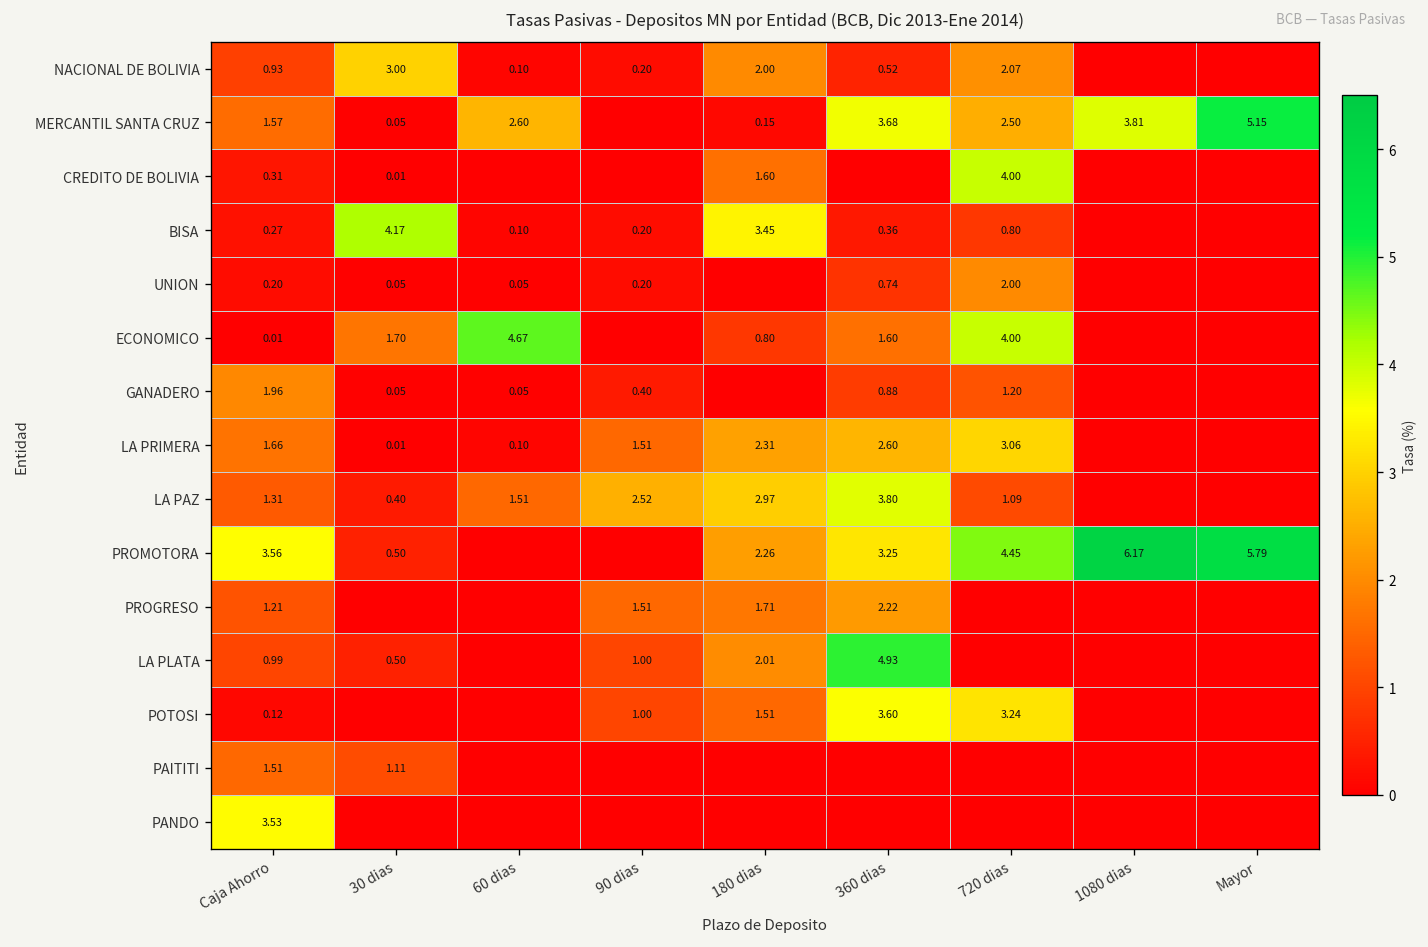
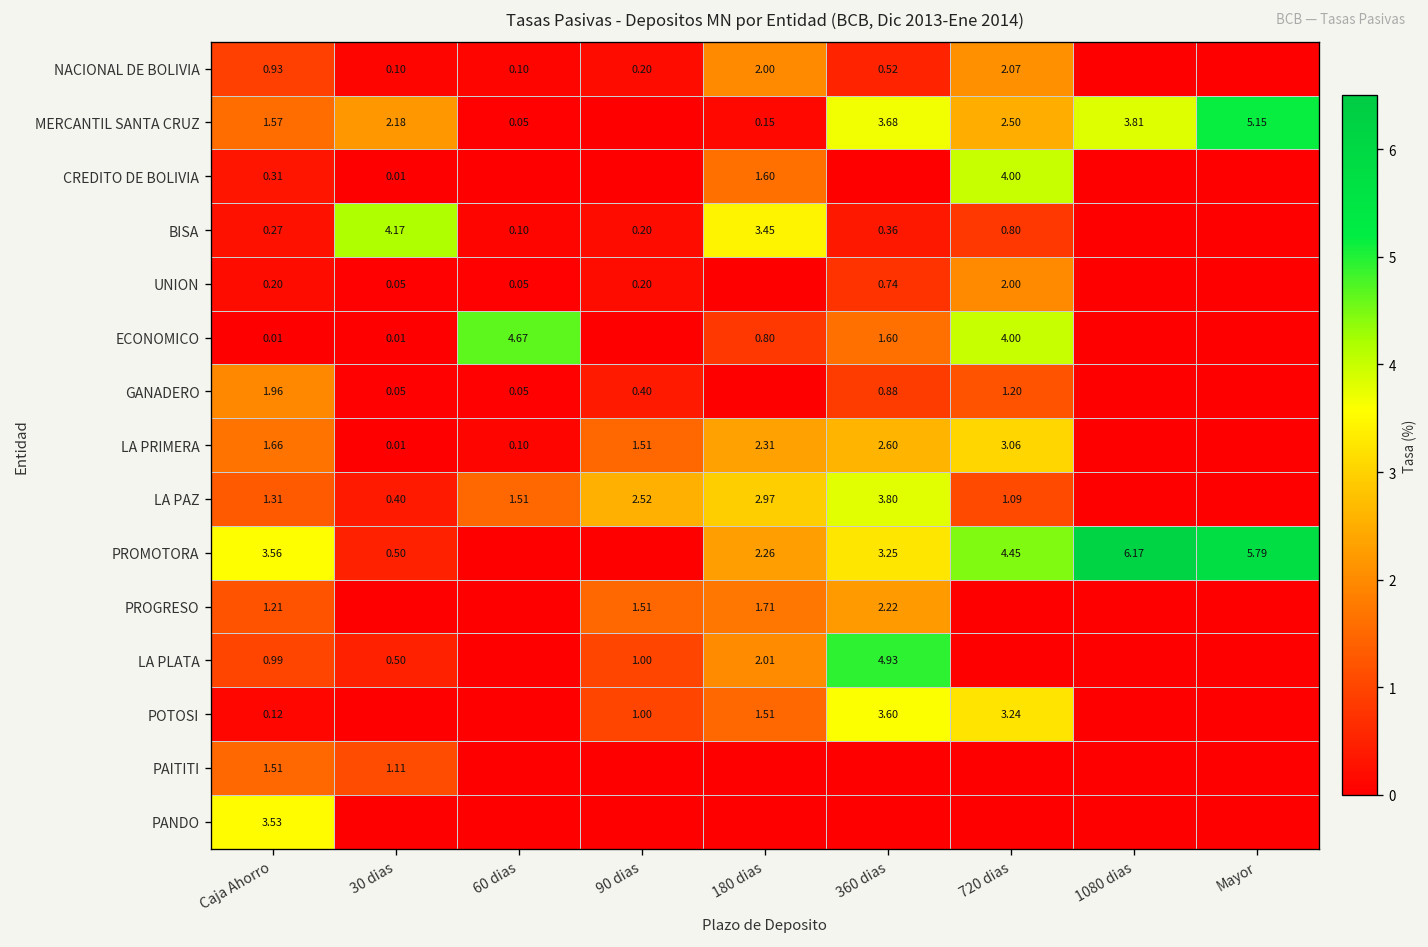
  {
    "NACIONAL DE BOLIVIA": {
      "Caja Ahorro": 0.93,
-     "30 dias": 3.00,
+     "30 dias": 0.10,
      "60 dias": 0.10,
      "90 dias": 0.20,
      "180 dias": 2.00,
      "360 dias": 0.52,
      "720 dias": 2.07
    },
    "MERCANTIL SANTA CRUZ": {
      "Caja Ahorro": 1.57,
-     "30 dias": 0.05,
-     "60 dias": 2.60,
+     "30 dias": 2.18,
+     "60 dias": 0.05,
      "180 dias": 0.15,
      "360 dias": 3.68,
      "720 dias": 2.50,
      "1080 dias": 3.81,
      "Mayor": 5.15
    },
    "CREDITO DE BOLIVIA": {
      "Caja Ahorro": 0.31,
      "30 dias": 0.01,
      "180 dias": 1.60,
      "720 dias": 4.00
    },
    "BISA": {
      "Caja Ahorro": 0.27,
      "30 dias": 4.17,
      "60 dias": 0.10,
      "90 dias": 0.20,
      "180 dias": 3.45,
      "360 dias": 0.36,
      "720 dias": 0.80
    },
    "UNION": {
      "Caja Ahorro": 0.20,
      "30 dias": 0.05,
      "60 dias": 0.05,
      "90 dias": 0.20,
      "360 dias": 0.74,
      "720 dias": 2.00
    },
    "ECONOMICO": {
      "Caja Ahorro": 0.01,
-     "30 dias": 1.70,
+     "30 dias": 0.01,
      "60 dias": 4.67,
      "180 dias": 0.80,
      "360 dias": 1.60,
      "720 dias": 4.00
    },
    "GANADERO": {
      "Caja Ahorro": 1.96,
      "30 dias": 0.05,
      "60 dias": 0.05,
      "90 dias": 0.40,
      "360 dias": 0.88,
      "720 dias": 1.20
    },
    "LA PRIMERA": {
      "Caja Ahorro": 1.66,
      "30 dias": 0.01,
      "60 dias": 0.10,
      "90 dias": 1.51,
      "180 dias": 2.31,
      "360 dias": 2.60,
      "720 dias": 3.06
    },
    "LA PAZ": {
      "Caja Ahorro": 1.31,
      "30 dias": 0.40,
      "60 dias": 1.51,
      "90 dias": 2.52,
      "180 dias": 2.97,
      "360 dias": 3.80,
      "720 dias": 1.09
    },
    "PROMOTORA": {
      "Caja Ahorro": 3.56,
      "30 dias": 0.50,
      "180 dias": 2.26,
      "360 dias": 3.25,
      "720 dias": 4.45,
      "1080 dias": 6.17,
      "Mayor": 5.79
    },
    "PROGRESO": {
      "Caja Ahorro": 1.21,
      "90 dias": 1.51,
      "180 dias": 1.71,
      "360 dias": 2.22
    },
    "LA PLATA": {
      "Caja Ahorro": 0.99,
      "30 dias": 0.50,
      "90 dias": 1.00,
      "180 dias": 2.01,
      "360 dias": 4.93
    },
    "POTOSI": {
      "Caja Ahorro": 0.12,
      "90 dias": 1.00,
      "180 dias": 1.51,
      "360 dias": 3.60,
      "720 dias": 3.24
    },
    "PAITITI": {
      "Caja Ahorro": 1.51,
      "30 dias": 1.11
    },
    "PANDO": {
      "Caja Ahorro": 3.53
    }
  }
